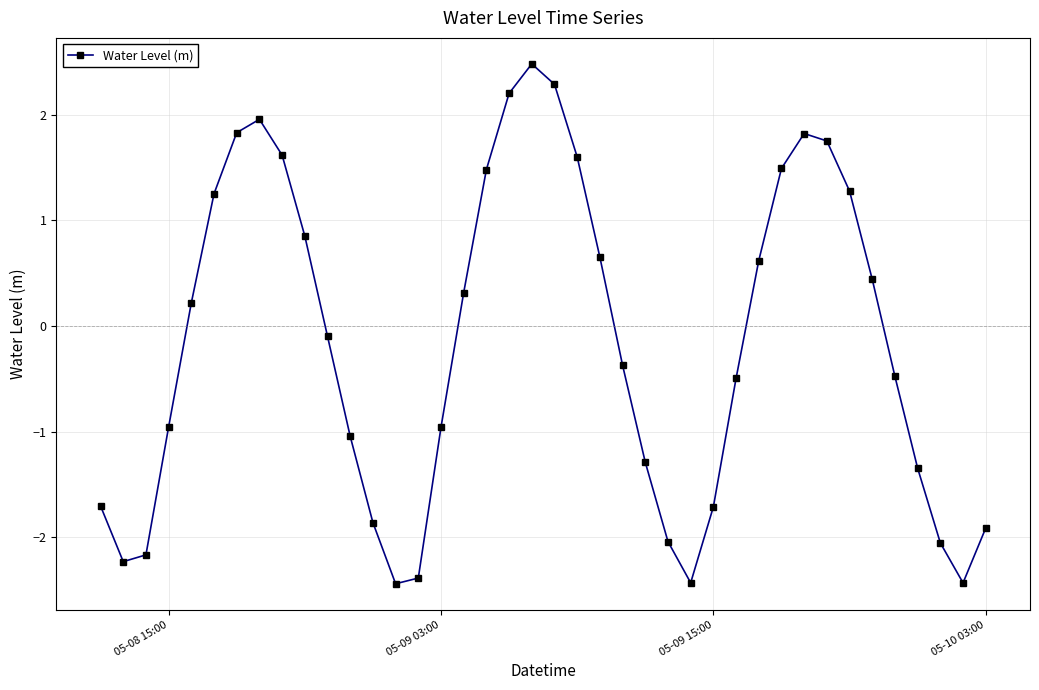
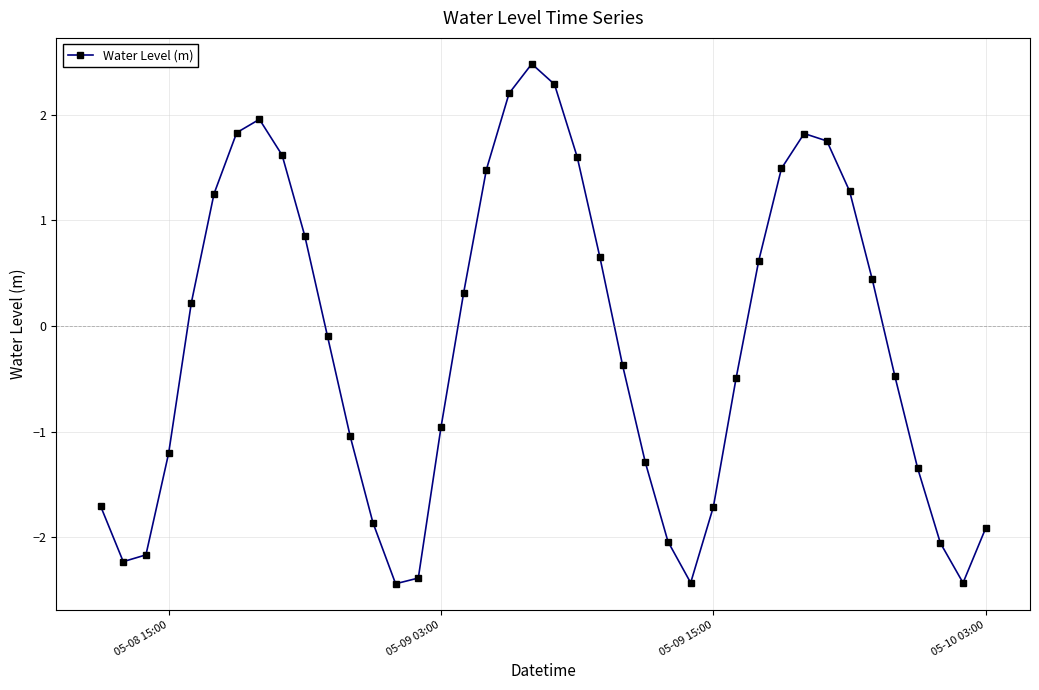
  {
-   "05-08 15:00": -0.96,
+   "05-08 15:00": -1.21,
    "05-09 03:00": -0.96,
    "05-09 15:00": -1.71,
    "05-10 03:00": -1.91
  }
